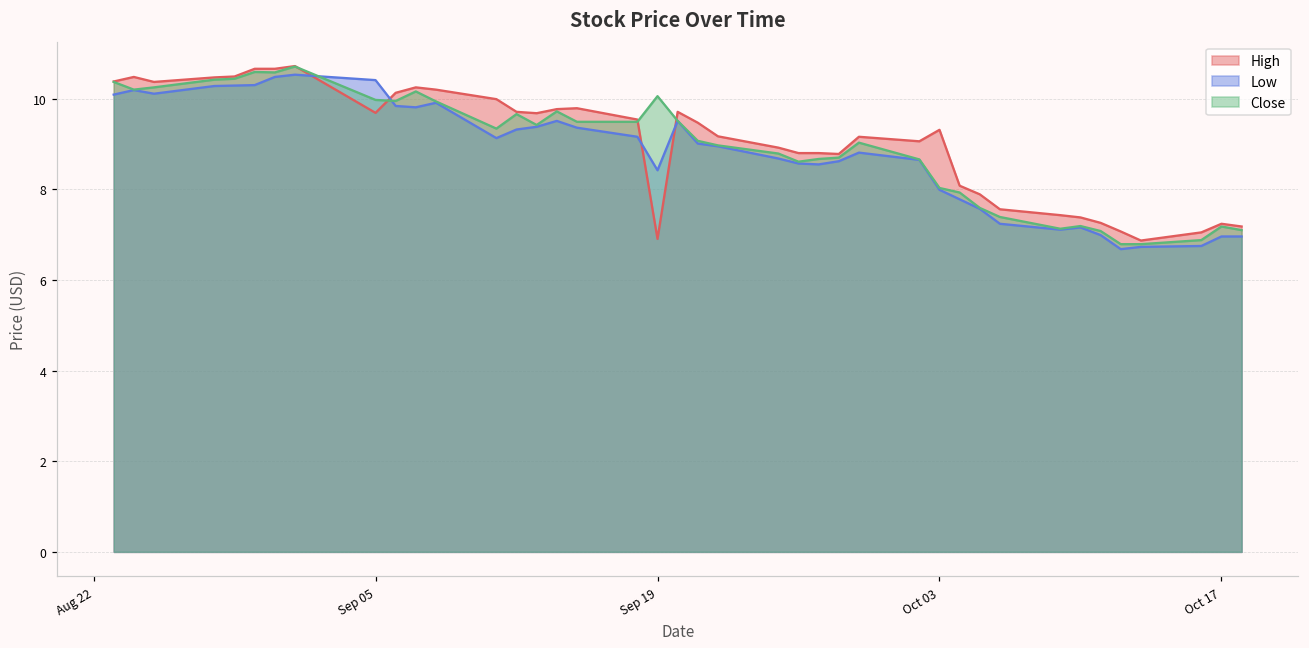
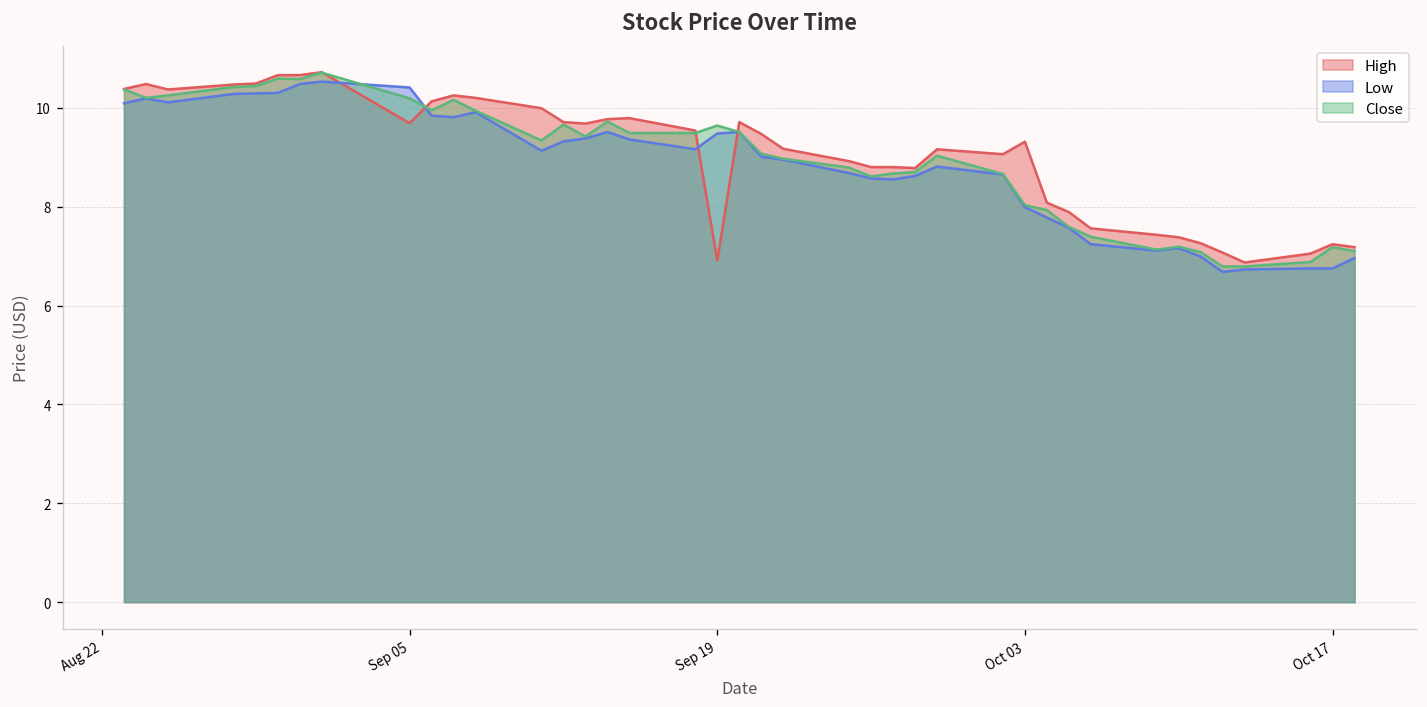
  {
    "High": {
      "Sep 05": 9.7,
      "Sep 19": 6.9,
      "Oct 03": 9.3
    },
    "Low": {
      "Sep 05": 10.4,
-     "Sep 19": 8.4,
-     "Oct 17": 7.0
+     "Sep 19": 9.5,
+     "Oct 17": 6.8
    },
    "Close": {
-     "Sep 05": 10.0,
-     "Sep 19": 10.1
+     "Sep 05": 10.2,
+     "Sep 19": 9.6
    }
  }
